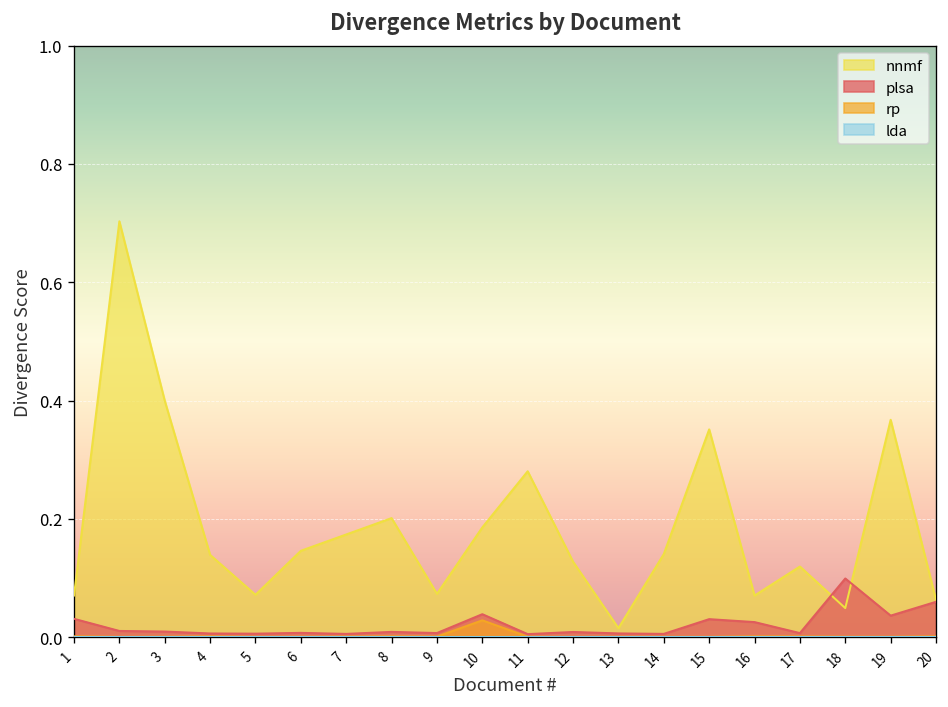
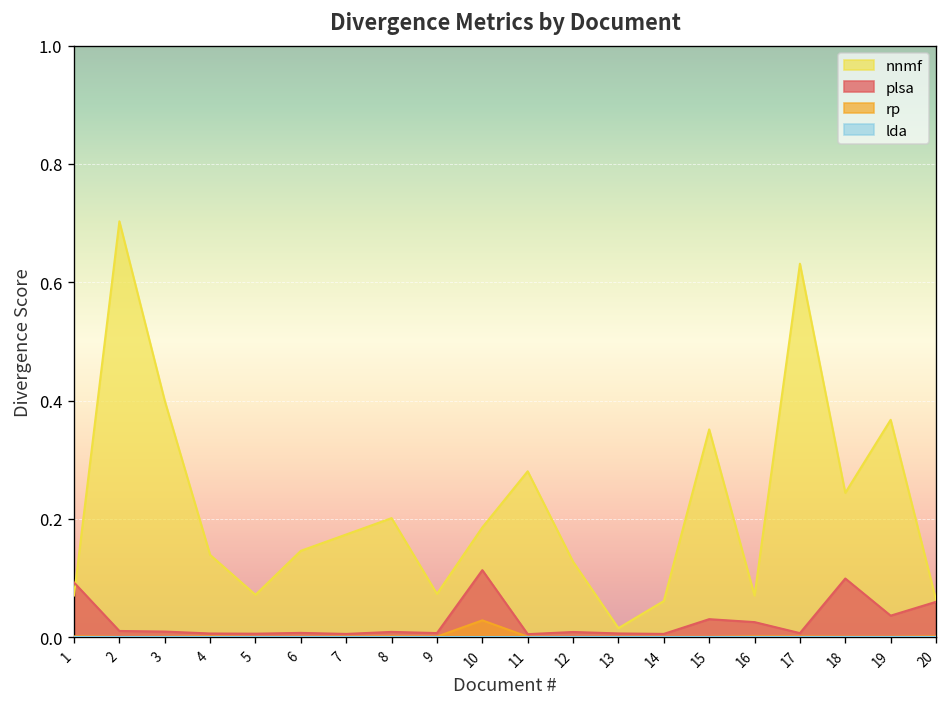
  {
    "nnmf": {
      "1": 0.07,
      "2": 0.70,
      "3": 0.40,
      "4": 0.14,
      "5": 0.07,
      "6": 0.15,
      "7": 0.17,
      "8": 0.20,
      "9": 0.07,
      "10": 0.19,
      "11": 0.28,
      "12": 0.13,
      "13": 0.02,
-     "14": 0.14,
+     "14": 0.06,
      "15": 0.35,
      "16": 0.07,
-     "17": 0.12,
-     "18": 0.05,
+     "17": 0.63,
+     "18": 0.24,
      "19": 0.37
    },
    "plsa": {
-     "1": 0.03,
+     "1": 0.09,
      "2": 0.01,
      "3": 0.01,
      "5": 0.01,
      "6": 0.01,
      "8": 0.01,
      "9": 0.01,
-     "10": 0.04,
+     "10": 0.11,
      "12": 0.01,
      "13": 0.01,
      "15": 0.03,
      "16": 0.03,
      "17": 0.01,
      "18": 0.10,
      "19": 0.04
    },
    "rp": {
      "10": 0.03
    },
    "lda": {
      "10": 0.00
    }
  }
